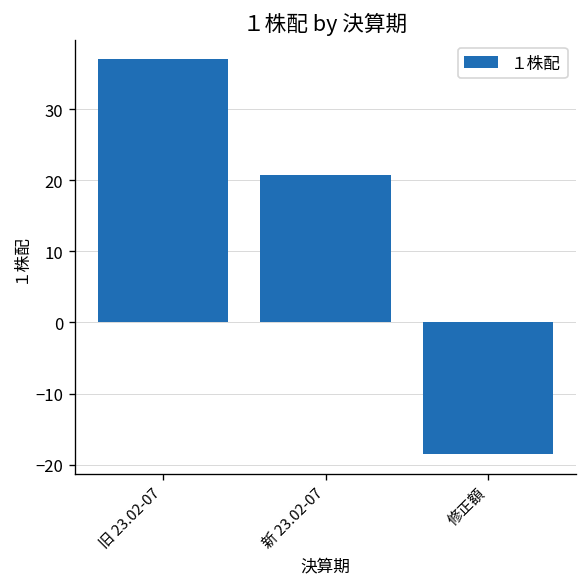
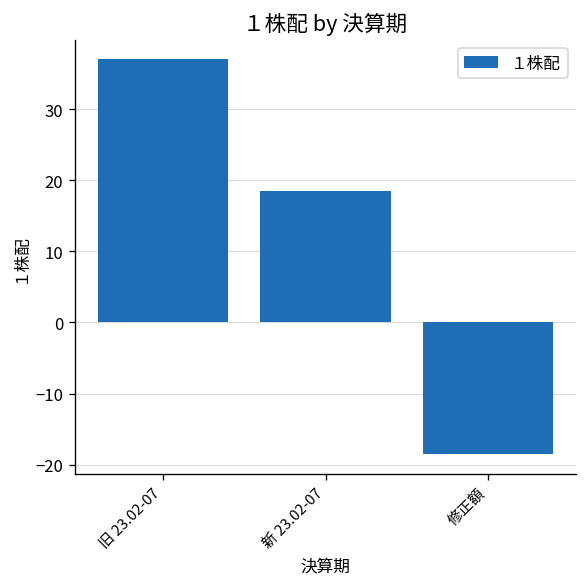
  {
    "旧 23.02-07": 37,
-   "新 23.02-07": 21,
+   "新 23.02-07": 19,
    "修正額": -19
  }
